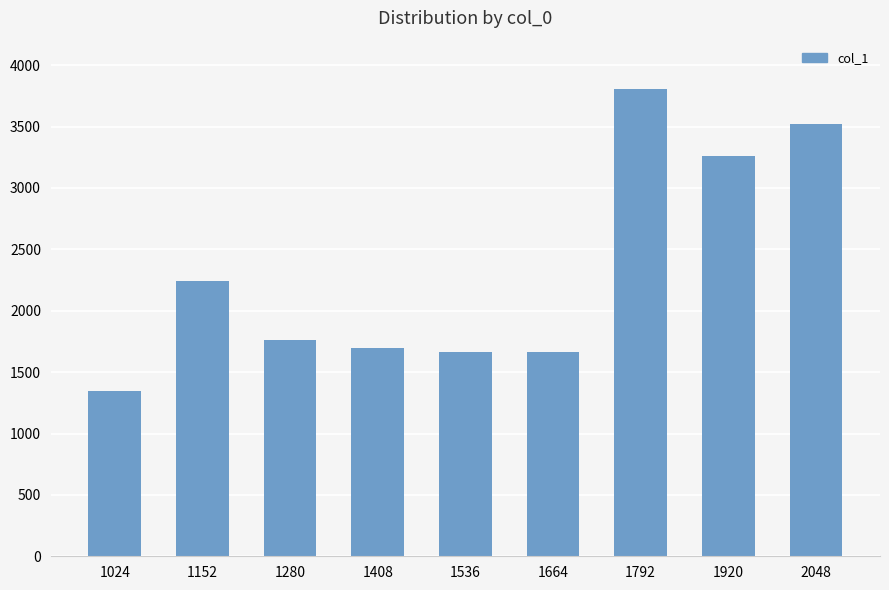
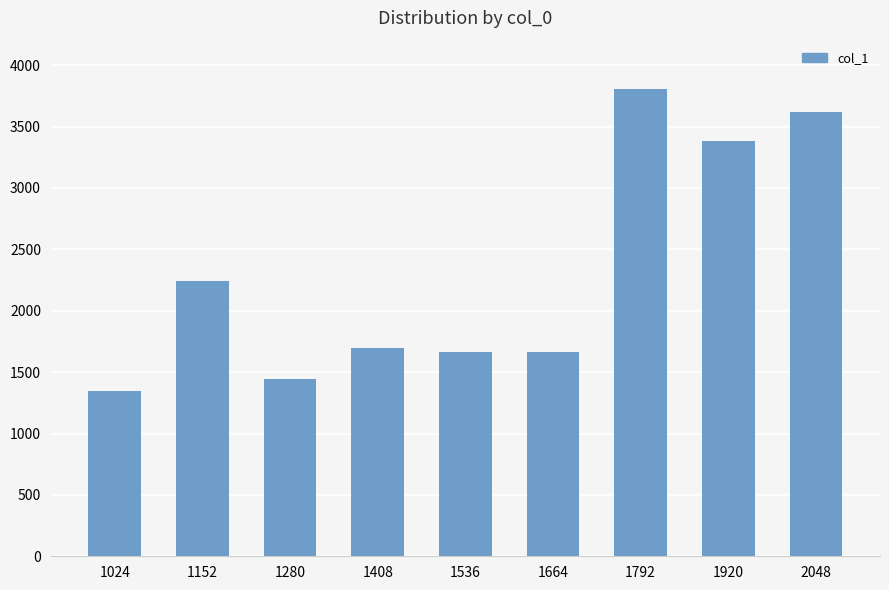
  {
    "1024": 1340,
    "1152": 2240,
-   "1280": 1760,
+   "1280": 1440,
    "1408": 1700,
    "1536": 1670,
    "1664": 1660,
    "1792": 3810,
-   "1920": 3260,
-   "2048": 3520
+   "1920": 3380,
+   "2048": 3620
  }
